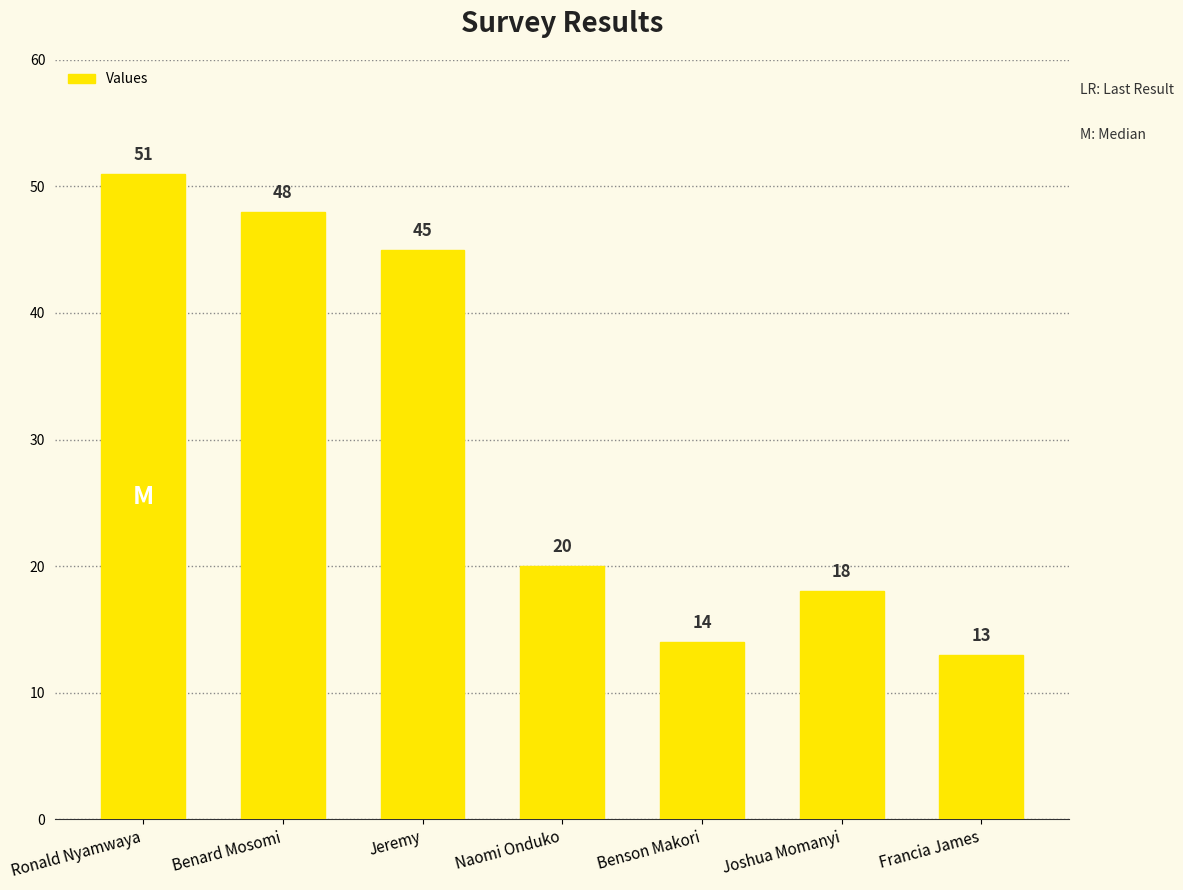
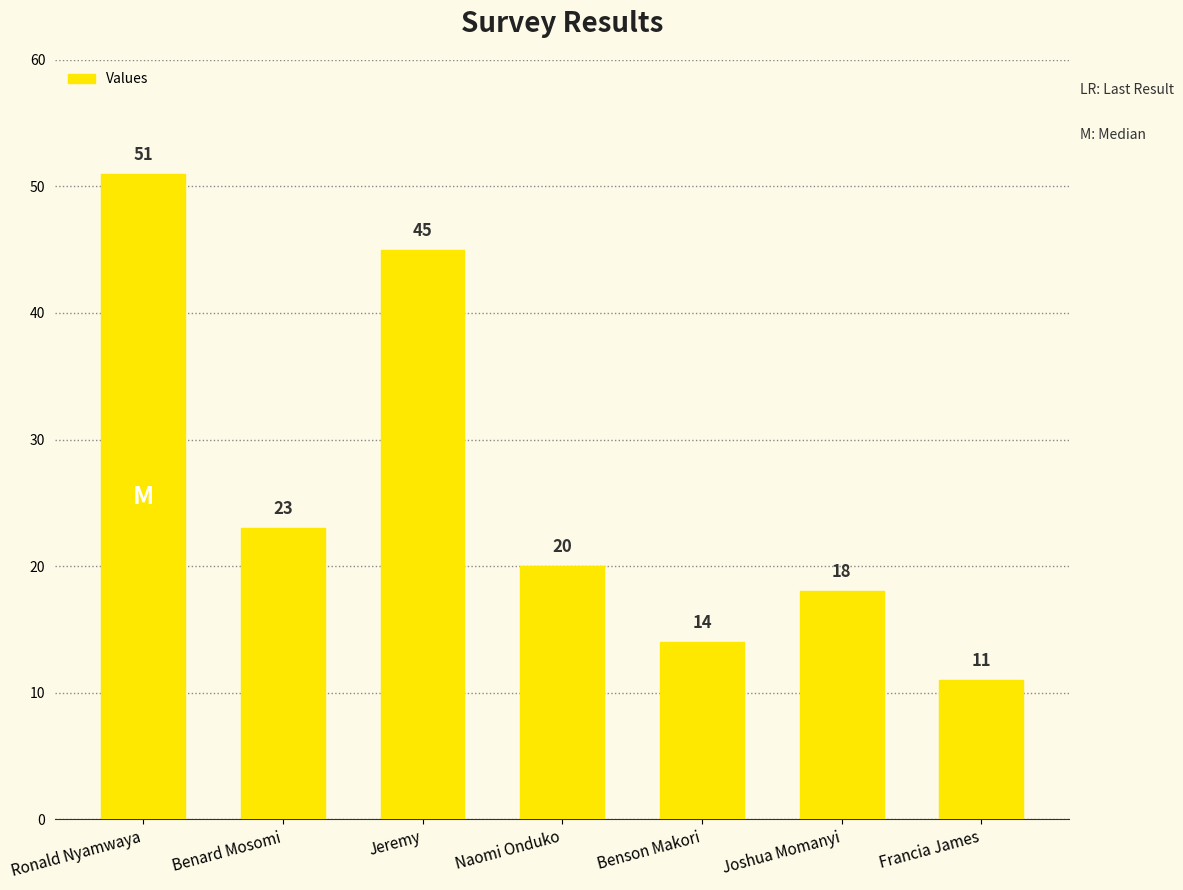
  {
    "Ronald Nyamwaya": 51,
-   "Benard Mosomi": 48,
+   "Benard Mosomi": 23,
    "Jeremy": 45,
    "Naomi Onduko": 20,
    "Benson Makori": 14,
    "Joshua Momanyi": 18,
-   "Francia James": 13
+   "Francia James": 11
  }
